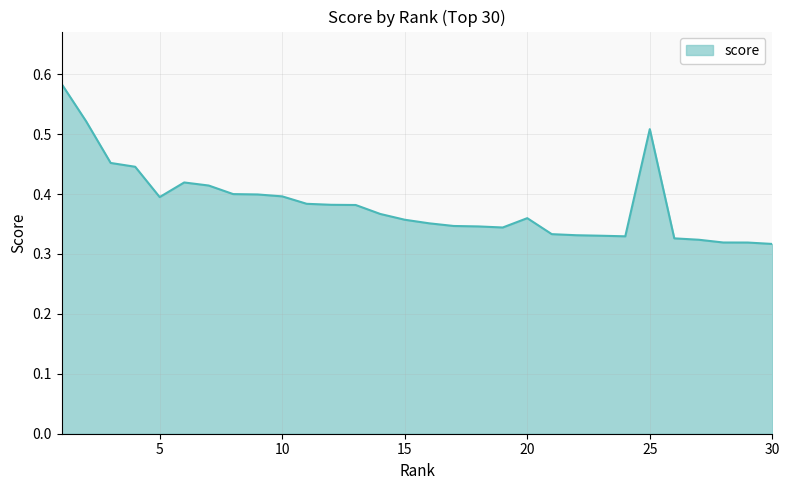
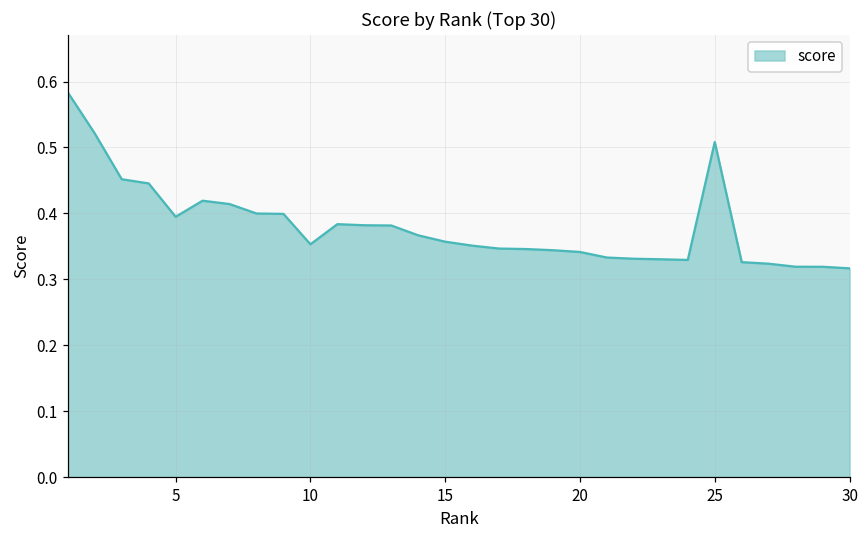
  {
    "5": 0.39,
-   "10": 0.40,
+   "10": 0.35,
    "15": 0.36,
-   "20": 0.36,
+   "20": 0.34,
    "25": 0.51,
    "30": 0.32
  }
